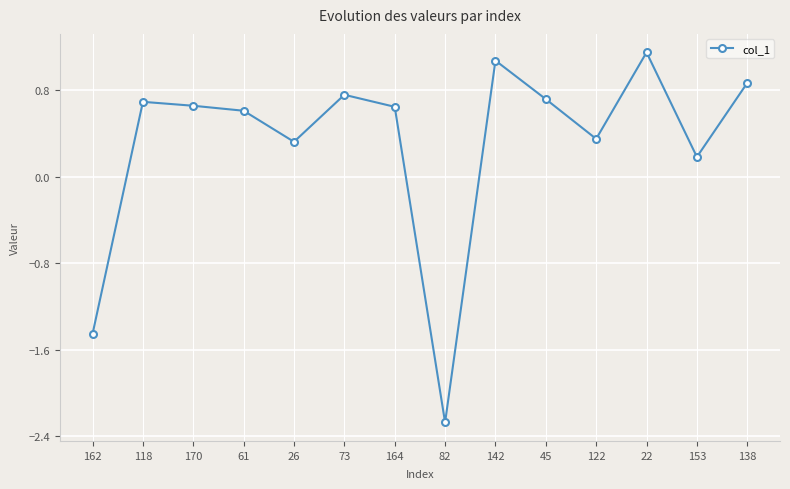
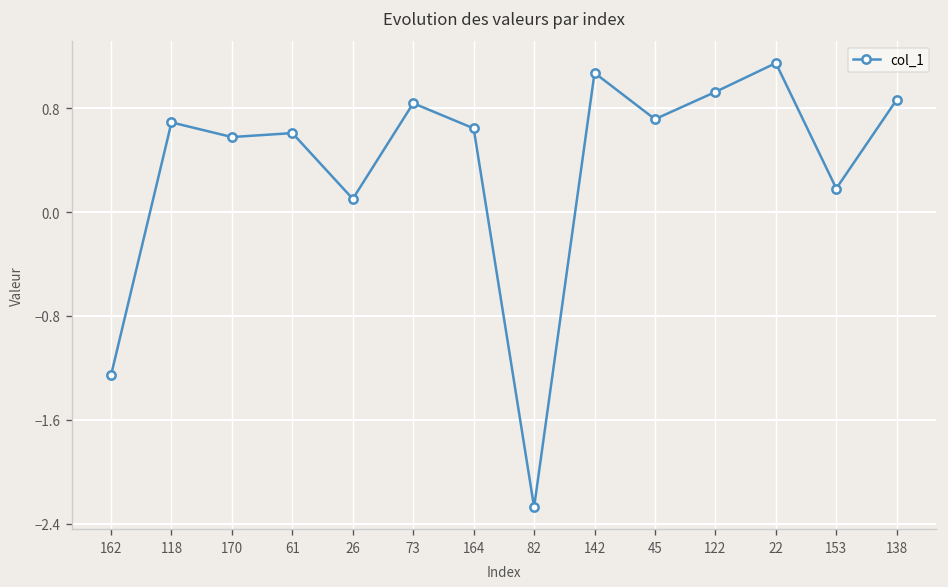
  {
-   "162": -1.45,
+   "162": -1.26,
    "118": 0.69,
-   "170": 0.66,
+   "170": 0.58,
    "61": 0.61,
-   "26": 0.32,
-   "73": 0.76,
+   "26": 0.10,
+   "73": 0.84,
    "164": 0.65,
    "82": -2.27,
    "142": 1.07,
    "45": 0.72,
-   "122": 0.35,
+   "122": 0.93,
    "22": 1.15,
    "153": 0.18,
    "138": 0.87
  }
